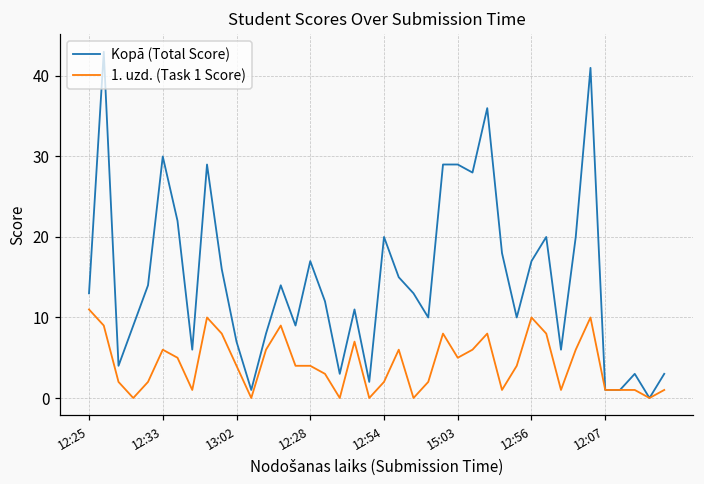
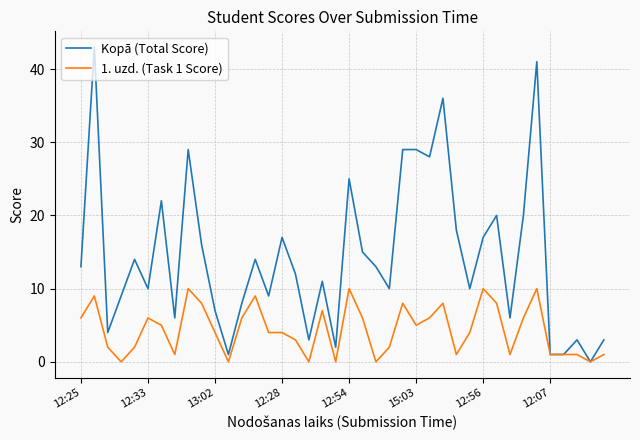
  {
    "Kopā (Total Score)": {
      "12:25": 13,
-     "12:33": 30,
+     "12:33": 10,
      "13:02": 7,
      "12:28": 17,
-     "12:54": 20,
+     "12:54": 25,
      "15:03": 29
    },
    "1. uzd. (Task 1 Score)": {
-     "12:25": 11,
+     "12:25": 6,
      "12:33": 6,
      "13:02": 4,
      "12:28": 4,
-     "12:54": 2,
+     "12:54": 10,
      "15:03": 5
    }
  }
